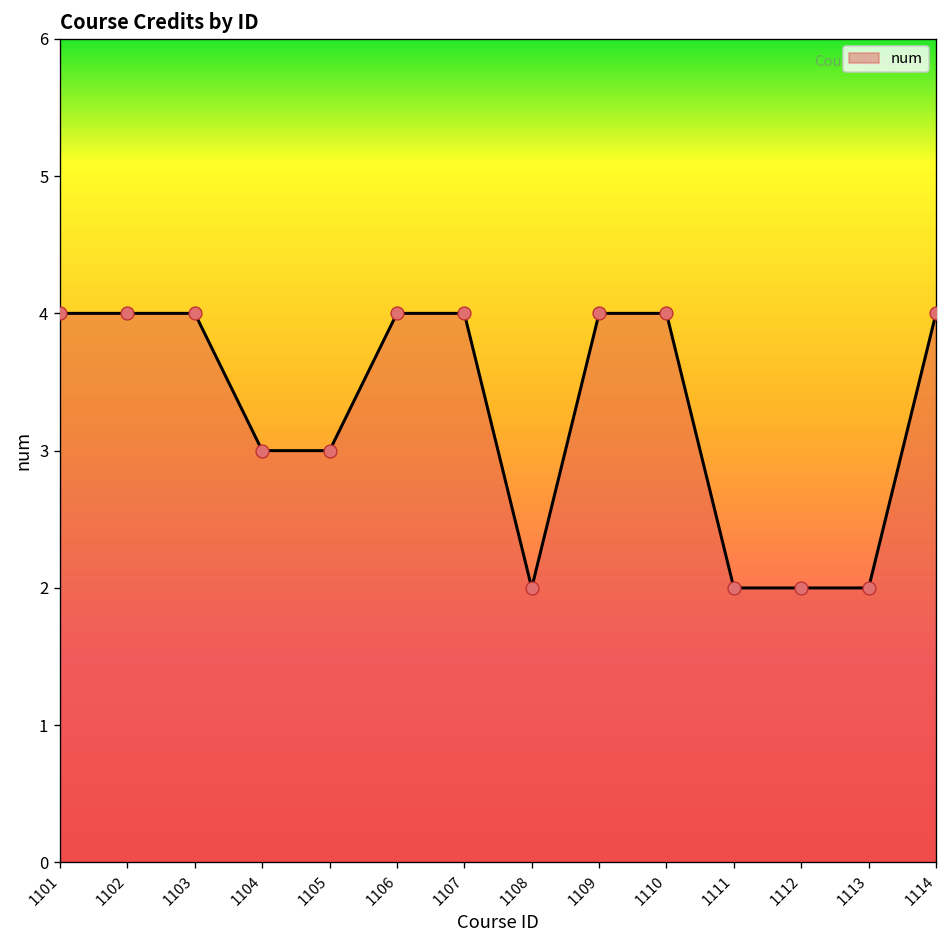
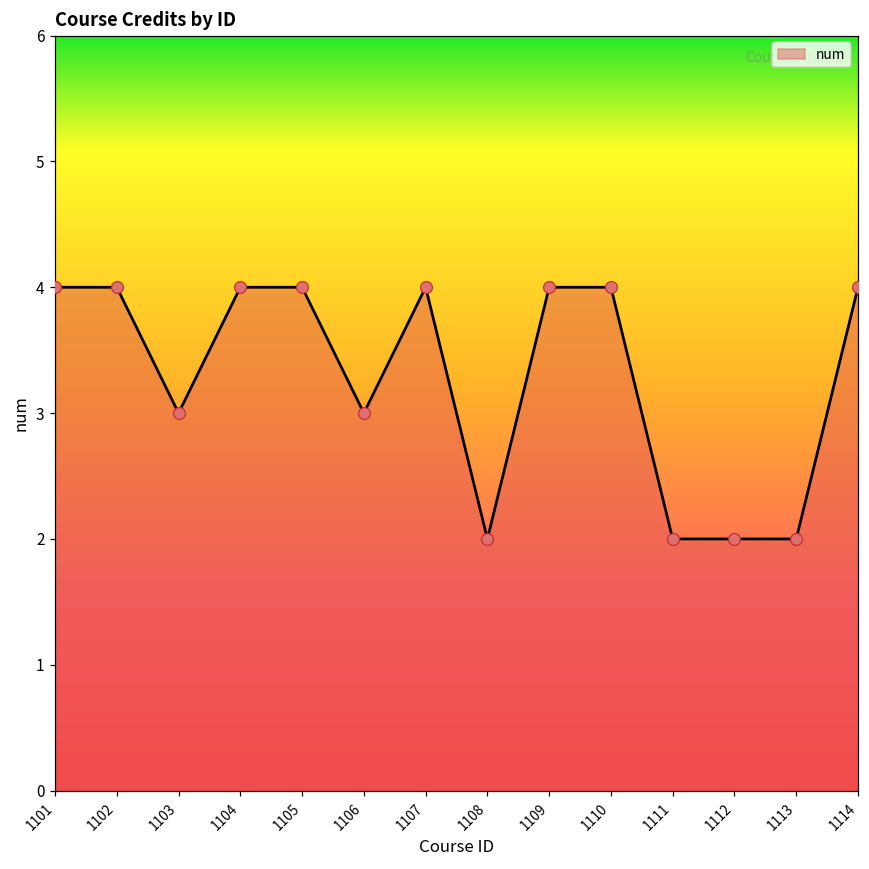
  {
    "1101": 4,
    "1102": 4,
-   "1103": 4,
-   "1104": 3,
-   "1105": 3,
-   "1106": 4,
+   "1103": 3,
+   "1104": 4,
+   "1105": 4,
+   "1106": 3,
    "1107": 4,
    "1108": 2,
    "1109": 4,
    "1110": 4,
    "1111": 2,
    "1112": 2,
    "1113": 2,
    "1114": 4
  }
